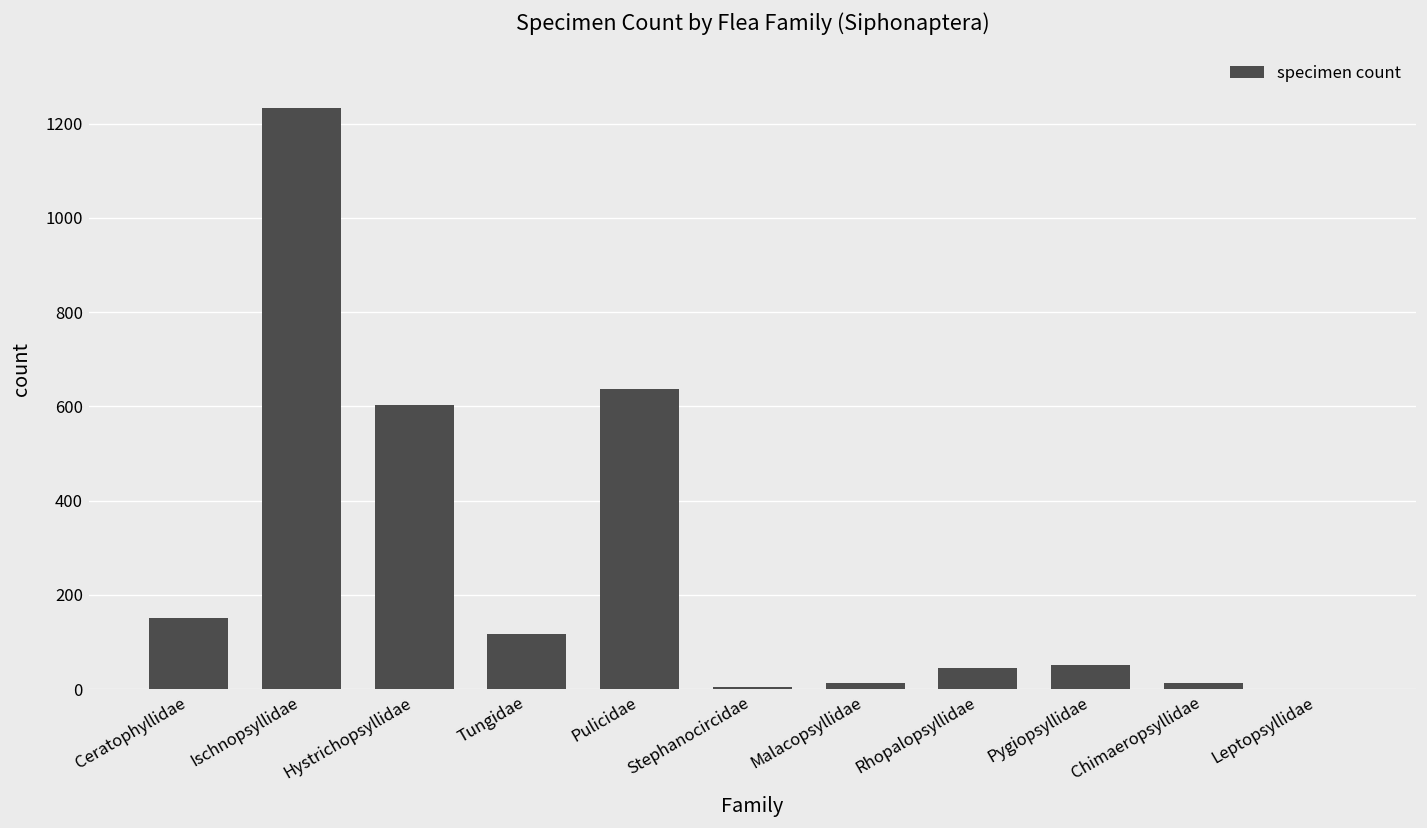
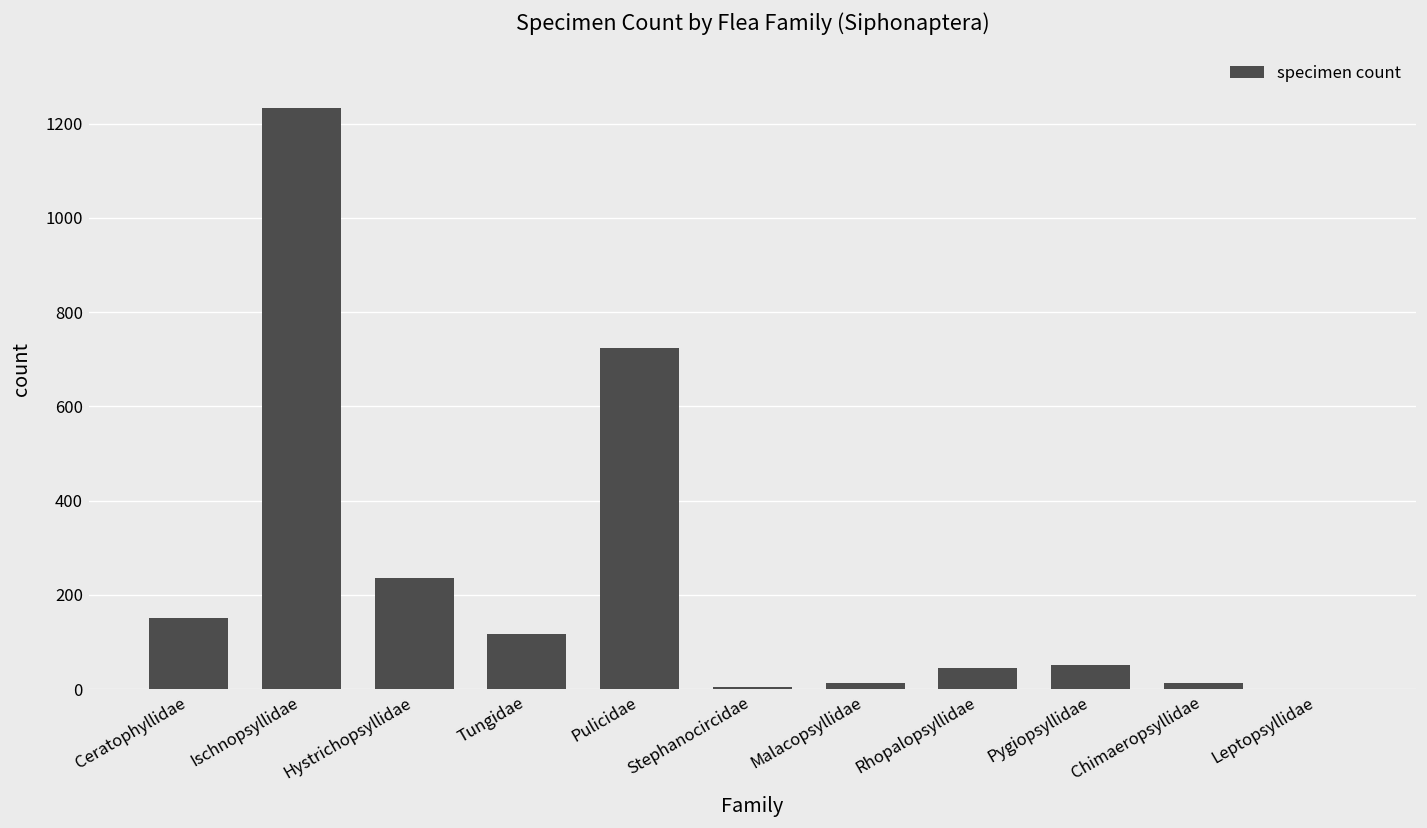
  {
    "Ceratophyllidae": 150,
    "Ischnopsyllidae": 1230,
-   "Hystrichopsyllidae": 600,
+   "Hystrichopsyllidae": 240,
    "Tungidae": 120,
-   "Pulicidae": 640,
+   "Pulicidae": 720,
    "Malacopsyllidae": 10,
    "Rhopalopsyllidae": 50,
    "Pygiopsyllidae": 50,
    "Chimaeropsyllidae": 10
  }
